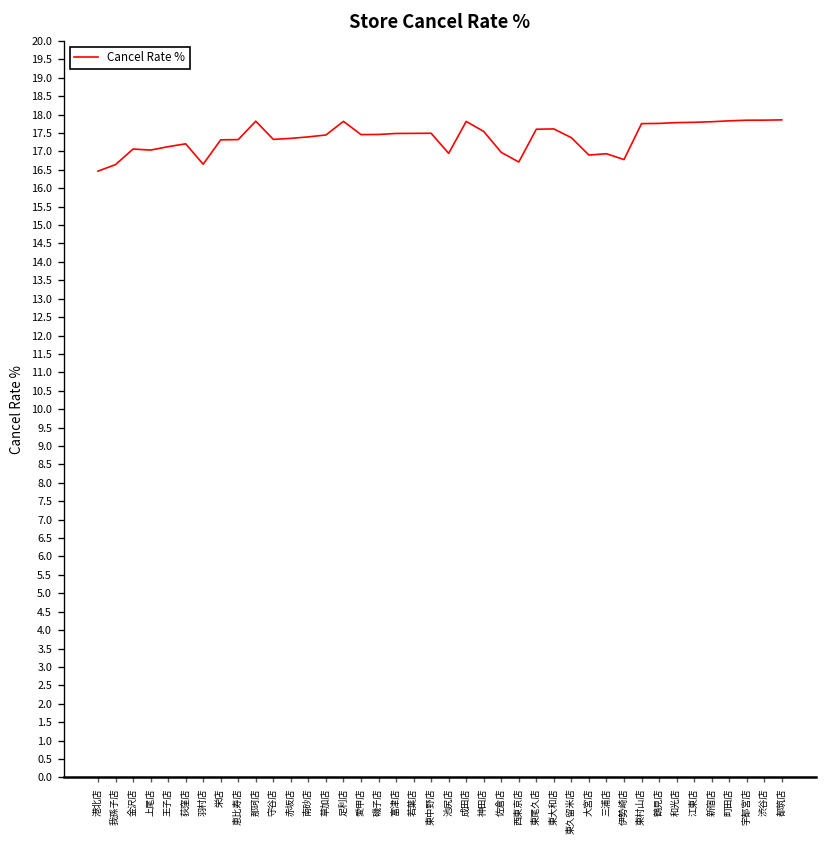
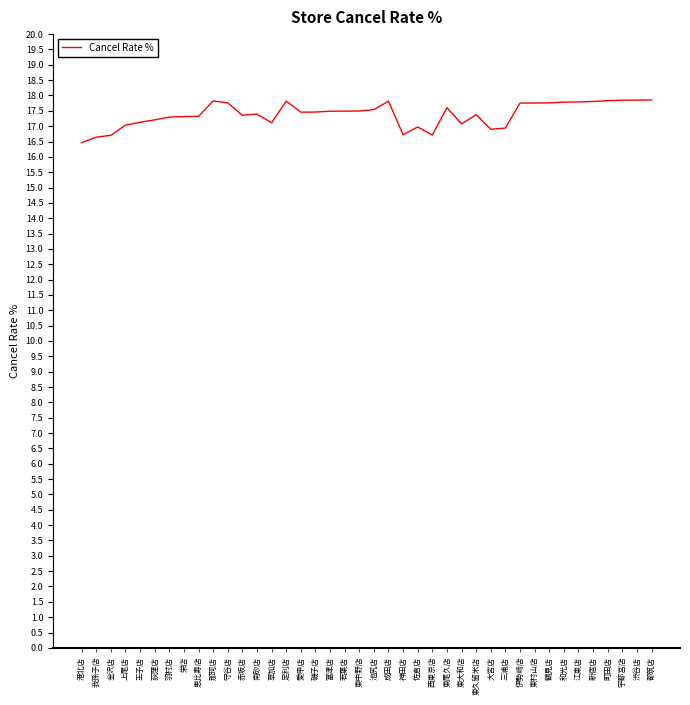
  {
    "港北店": 16.5,
    "我孫子店": 16.6,
-   "金沢店": 17.1,
+   "金沢店": 16.7,
    "上尾店": 17.0,
    "王子店": 17.1,
    "荻窪店": 17.2,
-   "羽村店": 16.7,
+   "羽村店": 17.3,
    "栄店": 17.3,
    "恵比寿店": 17.3,
    "那珂店": 17.8,
-   "守谷店": 17.3,
+   "守谷店": 17.8,
    "赤坂店": 17.4,
    "南砂店": 17.4,
-   "草加店": 17.4,
+   "草加店": 17.1,
    "足利店": 17.8,
    "愛甲店": 17.5,
    "磯子店": 17.5,
    "富津店": 17.5,
    "若葉店": 17.5,
    "東中野店": 17.5,
-   "池尻店": 16.9,
+   "池尻店": 17.5,
    "成田店": 17.8,
-   "神田店": 17.5,
+   "神田店": 16.7,
    "佐倉店": 17.0,
    "西東京店": 16.7,
    "東尾久店": 17.6,
-   "東大和店": 17.6,
+   "東大和店": 17.1,
    "東久留米店": 17.4,
    "大宮店": 16.9,
    "三浦店": 16.9,
-   "伊勢崎店": 16.8,
+   "伊勢崎店": 17.8,
    "東村山店": 17.8,
    "鶴見店": 17.8,
    "和光店": 17.8,
    "江東店": 17.8,
    "新宿店": 17.8,
    "町田店": 17.8,
    "宇都宮店": 17.8,
    "渋谷店": 17.8,
    "都筑店": 17.9
  }
